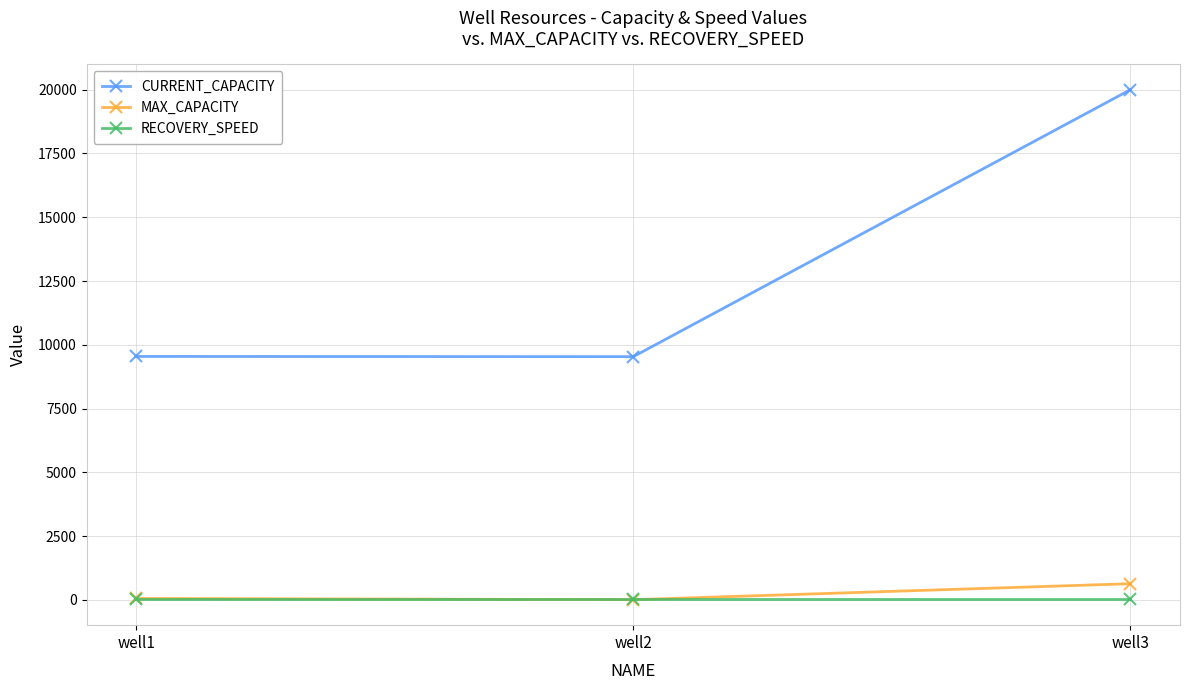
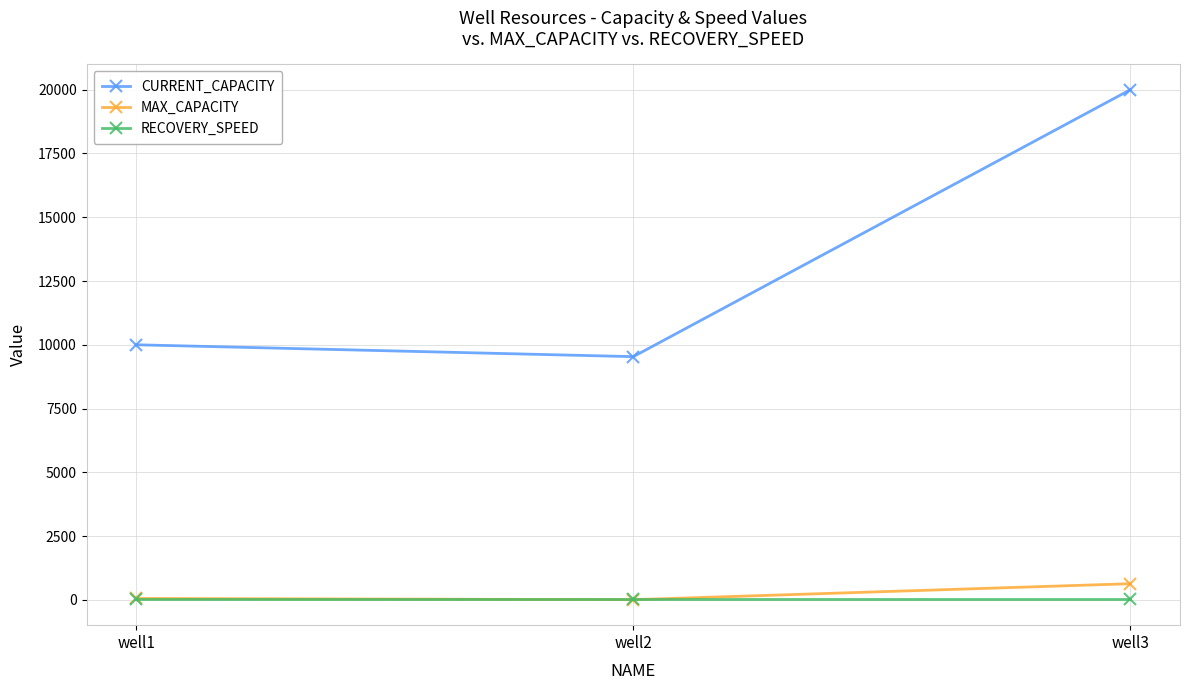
  {
    "CURRENT_CAPACITY": {
-     "well1": 9500,
+     "well1": 10000,
      "well2": 9500,
      "well3": 20000
    },
    "MAX_CAPACITY": {
      "well3": 600
    },
    "RECOVERY_SPEED": {
      "well3": 0
    }
  }
